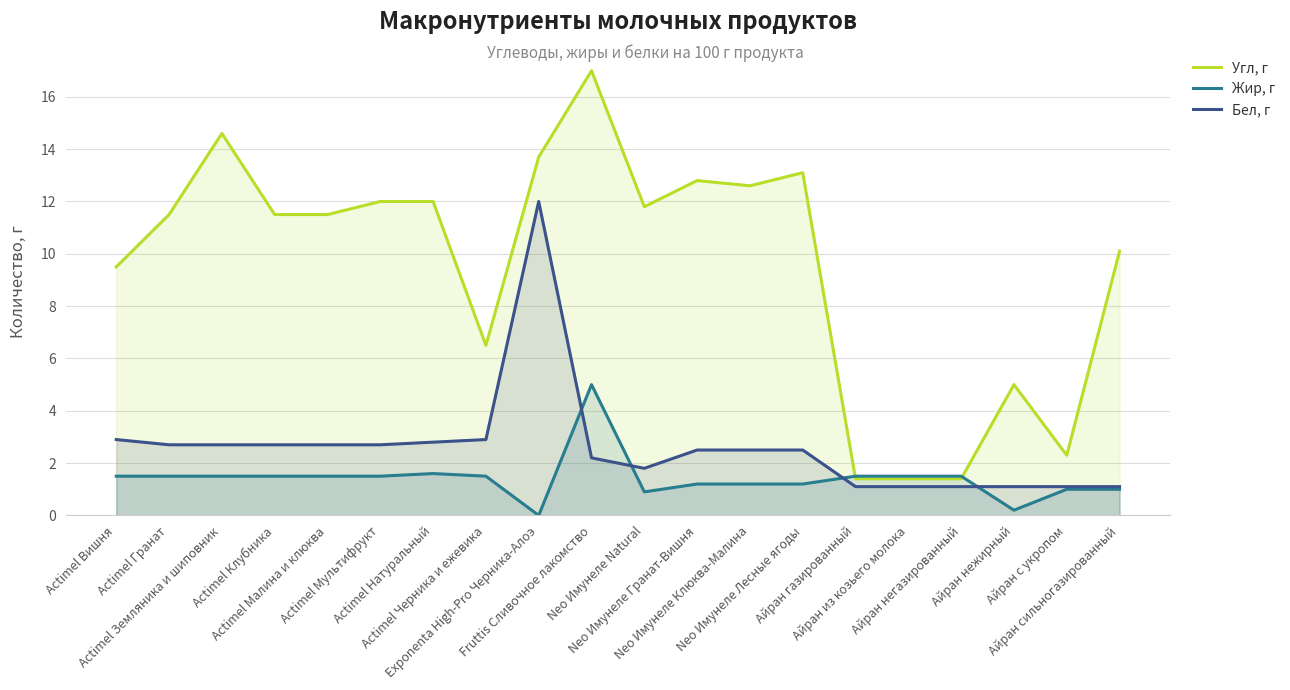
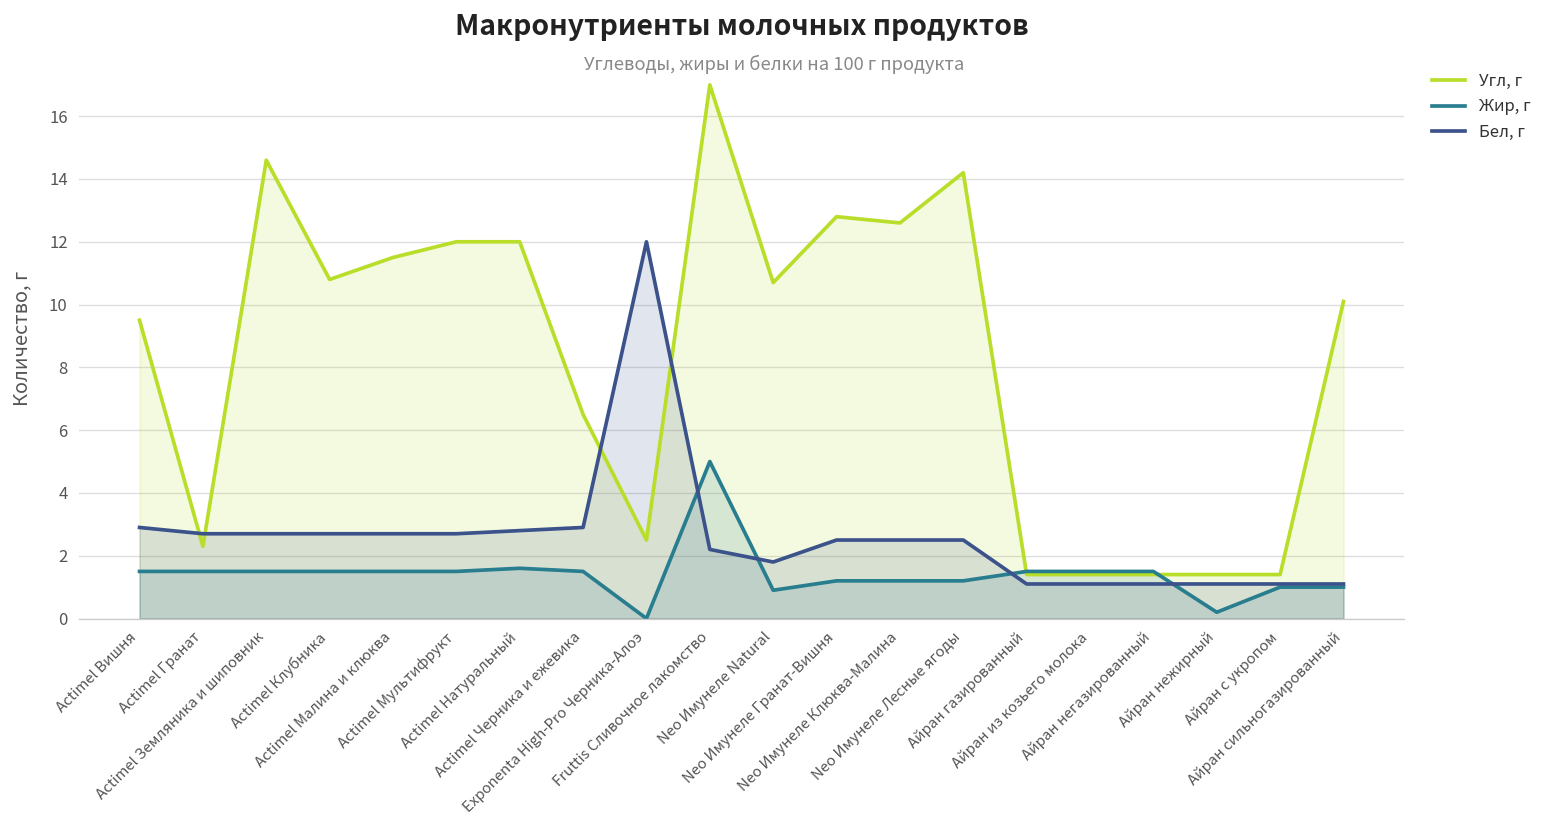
  {
    "Угл, г": {
      "Actimel Вишня": 9.5,
-     "Actimel Гранат": 11.5,
+     "Actimel Гранат": 2.3,
      "Actimel Земляника и шиповник": 14.6,
-     "Actimel Клубника": 11.5,
+     "Actimel Клубника": 10.8,
      "Actimel Малина и клюква": 11.5,
      "Actimel Мультифрукт": 12.0,
      "Actimel Натуральный": 12.0,
      "Actimel Черника и ежевика": 6.5,
-     "Exponenta High-Pro Черника-Алоэ": 13.7,
+     "Exponenta High-Pro Черника-Алоэ": 2.5,
      "Fruttis Сливочное лакомство": 17.0,
-     "Neo Имунеле Natural": 11.8,
+     "Neo Имунеле Natural": 10.7,
      "Neo Имунеле Гранат-Вишня": 12.8,
      "Neo Имунеле Клюква-Малина": 12.6,
-     "Neo Имунеле Лесные ягоды": 13.1,
+     "Neo Имунеле Лесные ягоды": 14.2,
      "Айран газированный": 1.4,
      "Айран из козьего молока": 1.4,
      "Айран негазированный": 1.4,
-     "Айран нежирный": 5.0,
-     "Айран с укропом": 2.3,
+     "Айран нежирный": 1.4,
+     "Айран с укропом": 1.4,
      "Айран сильногазированный": 10.1
    }
  }
